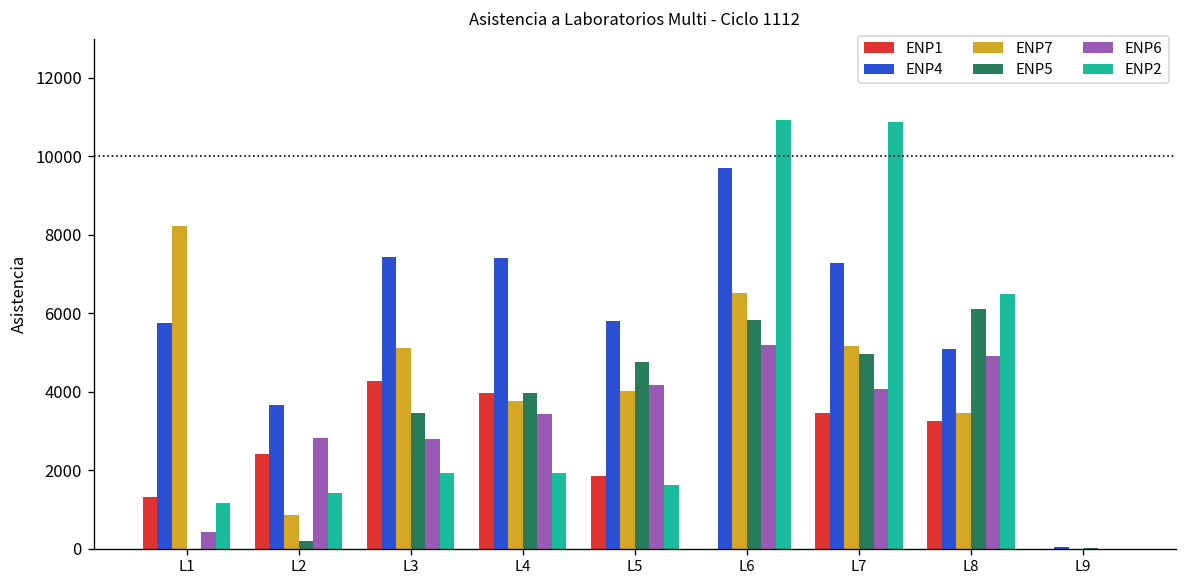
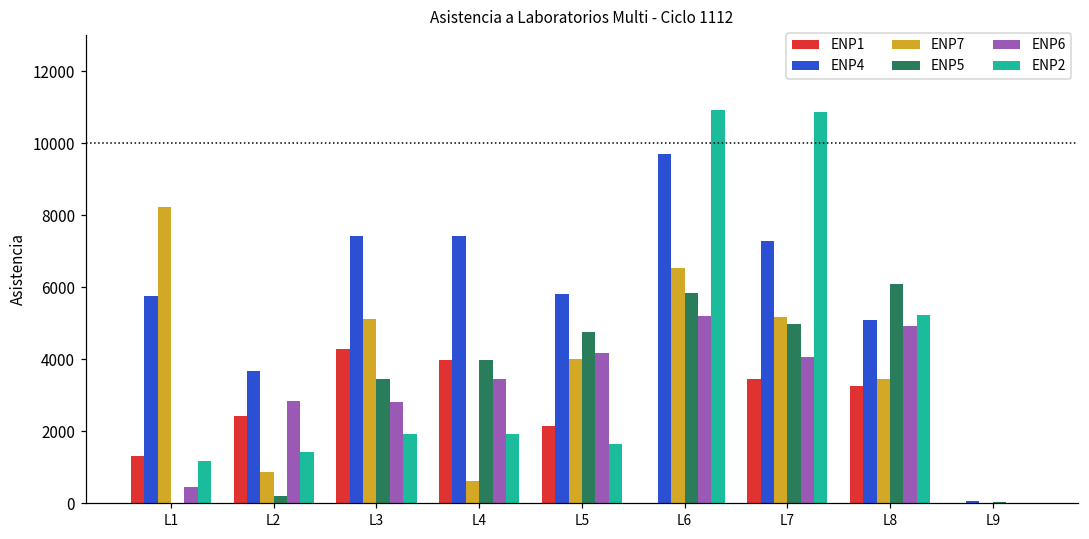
  {
    "ENP1": {
      "L1": 1300,
      "L2": 2400,
      "L3": 4300,
      "L4": 4000,
-     "L5": 1800,
+     "L5": 2100,
      "L6": 0,
      "L7": 3500,
      "L8": 3200,
      "L9": 0
    },
    "ENP4": {
      "L1": 5700,
      "L2": 3700,
      "L3": 7400,
      "L4": 7400,
      "L5": 5800,
      "L6": 9700,
      "L7": 7300,
      "L8": 5100
    },
    "ENP7": {
      "L1": 8200,
      "L2": 900,
      "L3": 5100,
-     "L4": 3800,
+     "L4": 600,
      "L5": 4000,
      "L6": 6500,
      "L7": 5200,
      "L8": 3500,
      "L9": 0
    },
    "ENP5": {
      "L1": 0,
      "L2": 200,
      "L3": 3500,
      "L4": 4000,
      "L5": 4800,
      "L6": 5800,
      "L7": 5000,
      "L8": 6100
    },
    "ENP6": {
      "L1": 400,
      "L2": 2800,
      "L3": 2800,
      "L4": 3400,
      "L5": 4200,
      "L6": 5200,
      "L7": 4100,
      "L8": 4900,
      "L9": 0
    },
    "ENP2": {
      "L1": 1200,
      "L2": 1400,
      "L3": 1900,
      "L4": 1900,
      "L5": 1600,
      "L6": 10900,
      "L7": 10900,
-     "L8": 6500,
+     "L8": 5200,
      "L9": 0
    }
  }
